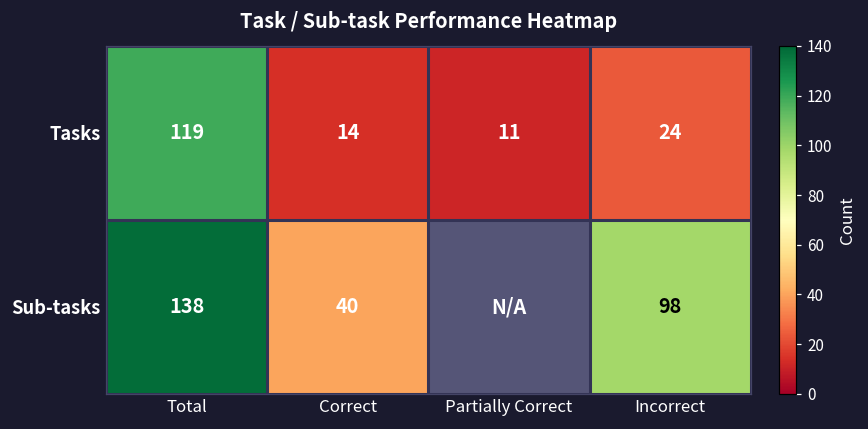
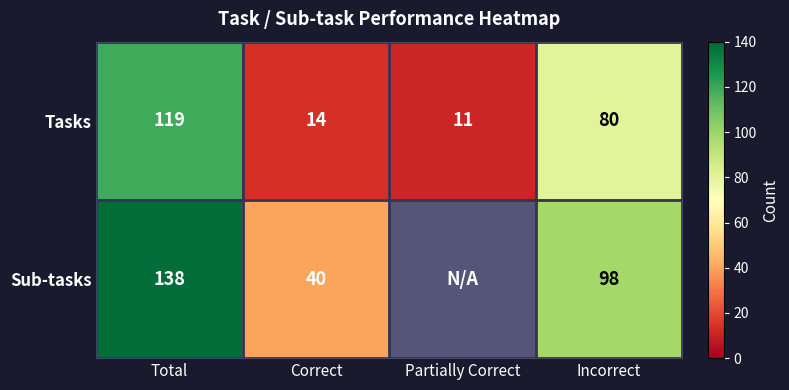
  {
    "Tasks": {
      "Total": 119,
      "Correct": 14,
      "Partially Correct": 11,
-     "Incorrect": 24
+     "Incorrect": 80
    },
    "Sub-tasks": {
      "Total": 138,
      "Correct": 40,
      "Incorrect": 98
    }
  }
